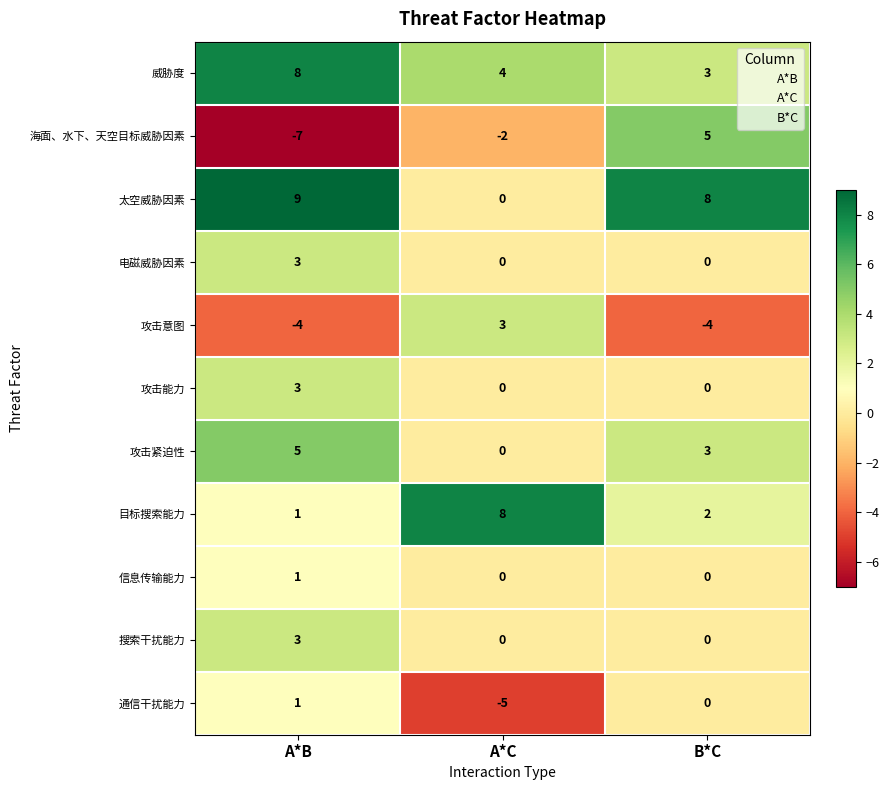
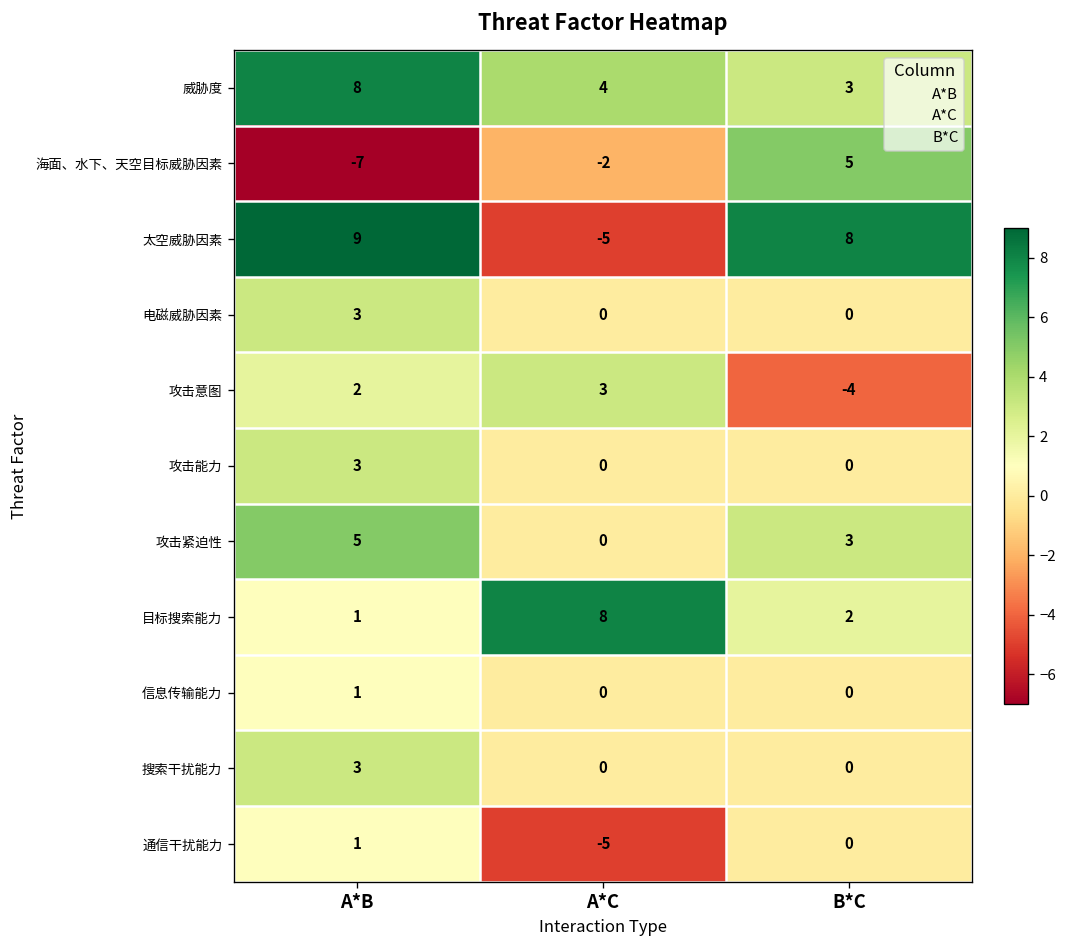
  {
    "威胁度": {
      "A*B": 8,
      "A*C": 4,
      "B*C": 3
    },
    "海面、水下、天空目标威胁因素": {
      "A*B": -7,
      "A*C": -2,
      "B*C": 5
    },
    "太空威胁因素": {
      "A*B": 9,
-     "A*C": 0,
+     "A*C": -5,
      "B*C": 8
    },
    "电磁威胁因素": {
      "A*B": 3,
      "A*C": 0,
      "B*C": 0
    },
    "攻击意图": {
-     "A*B": -4,
+     "A*B": 2,
      "A*C": 3,
      "B*C": -4
    },
    "攻击能力": {
      "A*B": 3,
      "A*C": 0,
      "B*C": 0
    },
    "攻击紧迫性": {
      "A*B": 5,
      "A*C": 0,
      "B*C": 3
    },
    "目标搜索能力": {
      "A*B": 1,
      "A*C": 8,
      "B*C": 2
    },
    "信息传输能力": {
      "A*B": 1,
      "A*C": 0,
      "B*C": 0
    },
    "搜索干扰能力": {
      "A*B": 3,
      "A*C": 0,
      "B*C": 0
    },
    "通信干扰能力": {
      "A*B": 1,
      "A*C": -5,
      "B*C": 0
    }
  }
